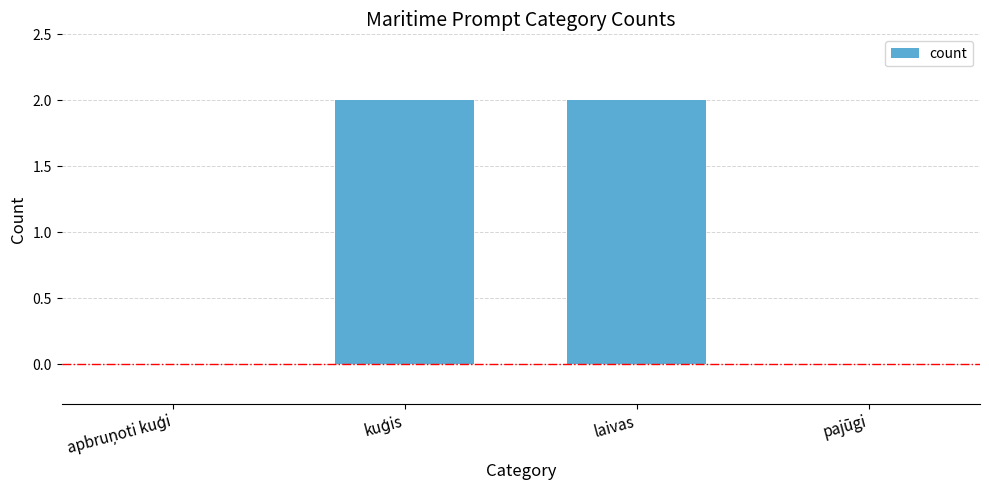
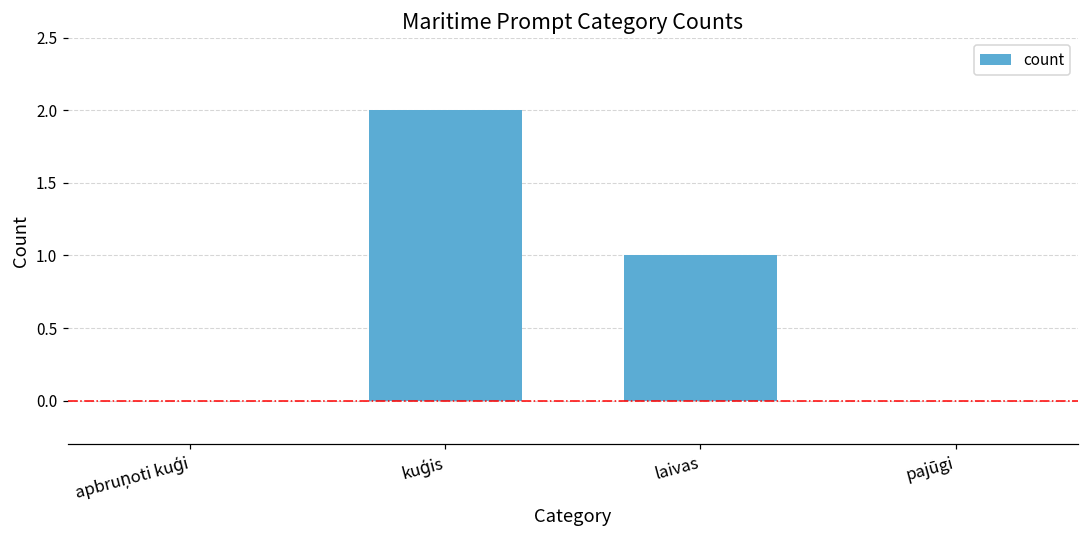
  {
    "apbruņoti kuģi": 0,
    "kuģis": 2,
-   "laivas": 2,
+   "laivas": 1,
    "pajūgi": 0
  }
